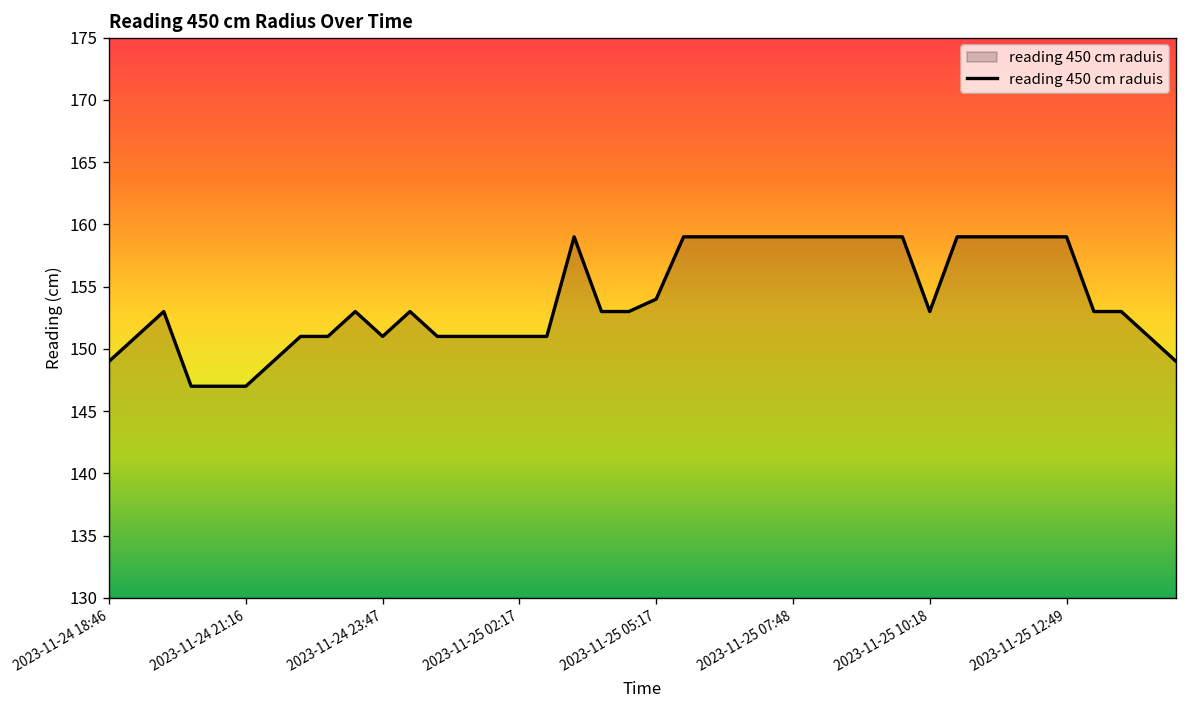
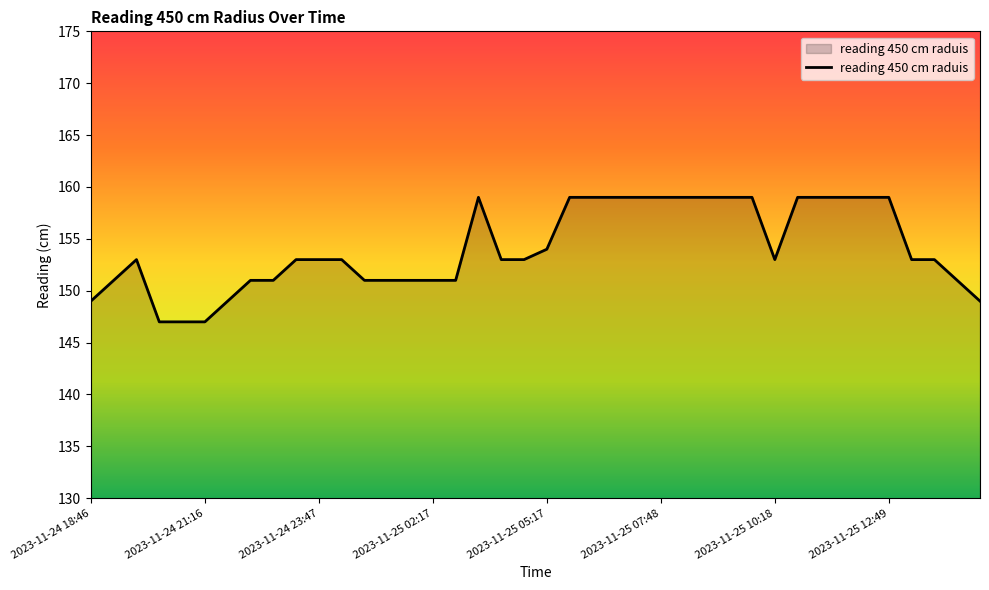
  {
    "2023-11-24 18:46": 149,
    "2023-11-24 21:16": 147,
-   "2023-11-24 23:47": 151,
+   "2023-11-24 23:47": 153,
    "2023-11-25 02:17": 151,
    "2023-11-25 05:17": 154,
    "2023-11-25 07:48": 159,
    "2023-11-25 10:18": 153,
    "2023-11-25 12:49": 159
  }
